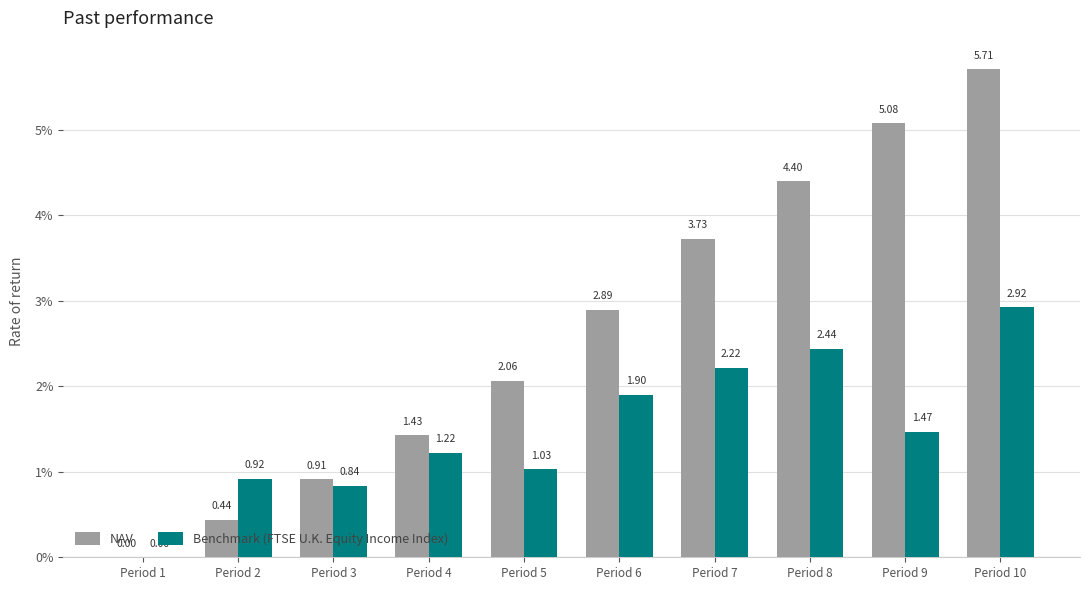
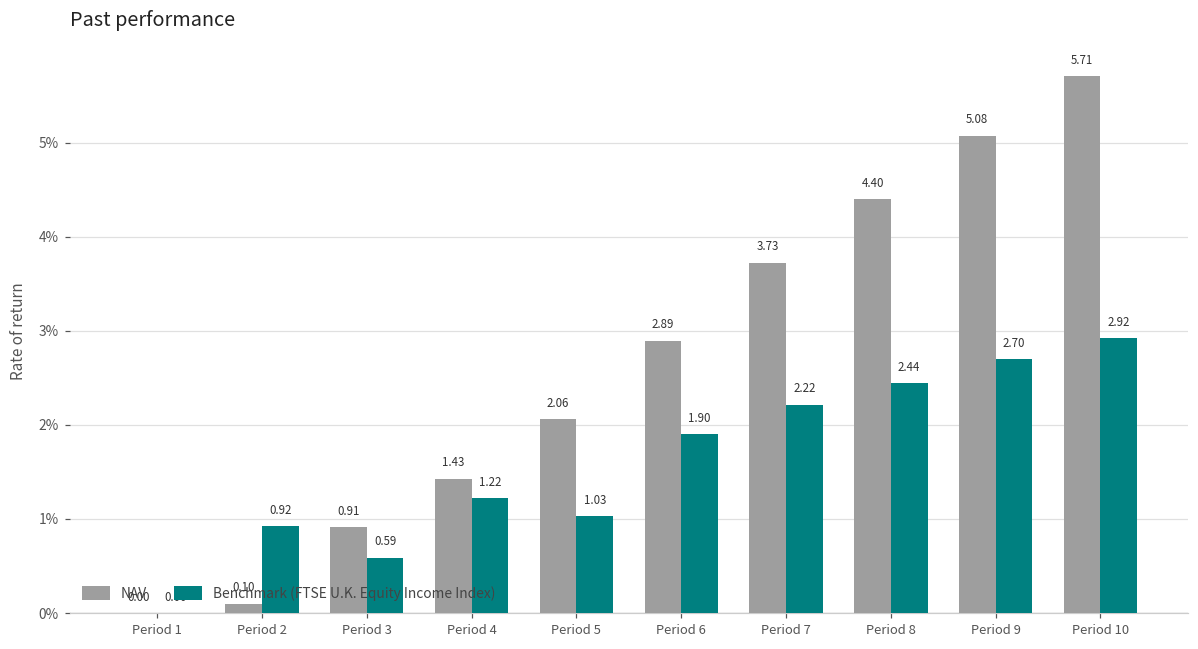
  {
    "NAV": {
      "Period 1": 0.00,
-     "Period 2": 0.44,
+     "Period 2": 0.10,
      "Period 3": 0.91,
      "Period 4": 1.43,
      "Period 5": 2.06,
      "Period 6": 2.89,
      "Period 7": 3.73,
      "Period 8": 4.40,
      "Period 9": 5.08,
      "Period 10": 5.71
    },
    "Benchmark (FTSE U.K. Equity Income Index)": {
      "Period 1": 0.00,
      "Period 2": 0.92,
-     "Period 3": 0.84,
+     "Period 3": 0.59,
      "Period 4": 1.22,
      "Period 5": 1.03,
      "Period 6": 1.90,
      "Period 7": 2.22,
      "Period 8": 2.44,
-     "Period 9": 1.47,
+     "Period 9": 2.70,
      "Period 10": 2.92
    }
  }
